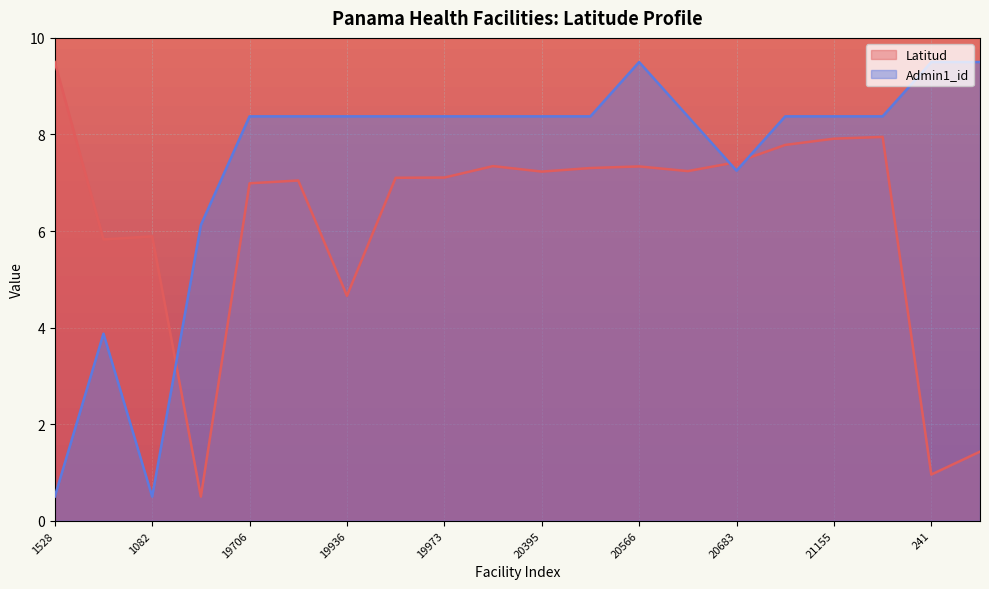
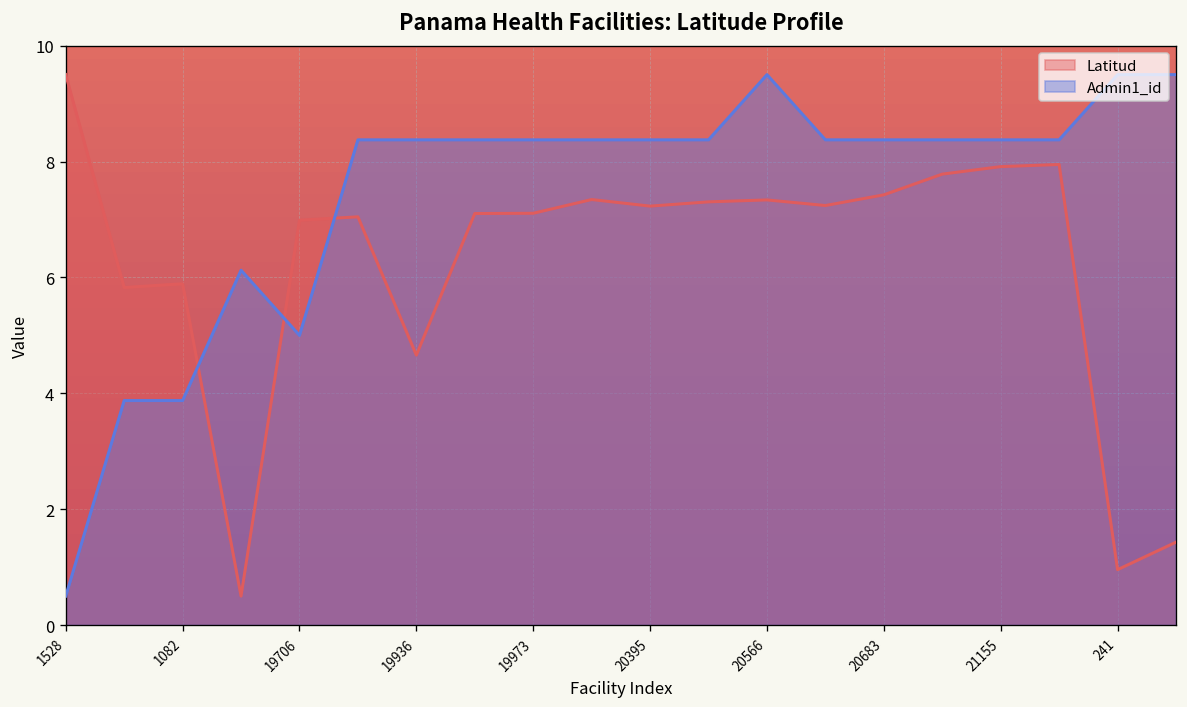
  {
    "Latitud": {
      "1528": 9.5,
      "1082": 5.9,
      "19706": 7.0,
      "19936": 4.7,
      "19973": 7.1,
      "20395": 7.2,
      "20566": 7.3,
      "20683": 7.4,
      "21155": 7.9,
      "241": 1.0
    },
    "Admin1_id": {
      "1528": 0.5,
-     "1082": 0.5,
-     "19706": 8.4,
+     "1082": 3.9,
+     "19706": 5.0,
      "19936": 8.4,
      "19973": 8.4,
      "20395": 8.4,
      "20566": 9.5,
-     "20683": 7.3,
+     "20683": 8.4,
      "21155": 8.4
    }
  }
